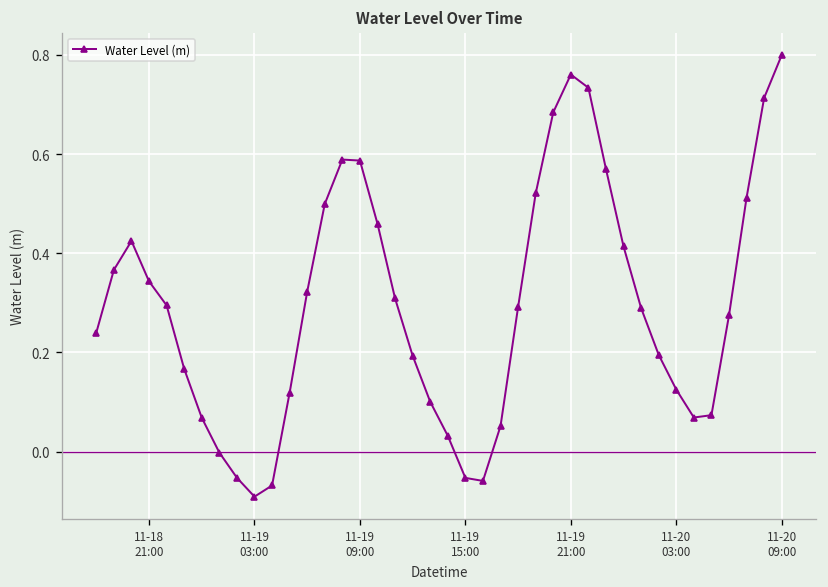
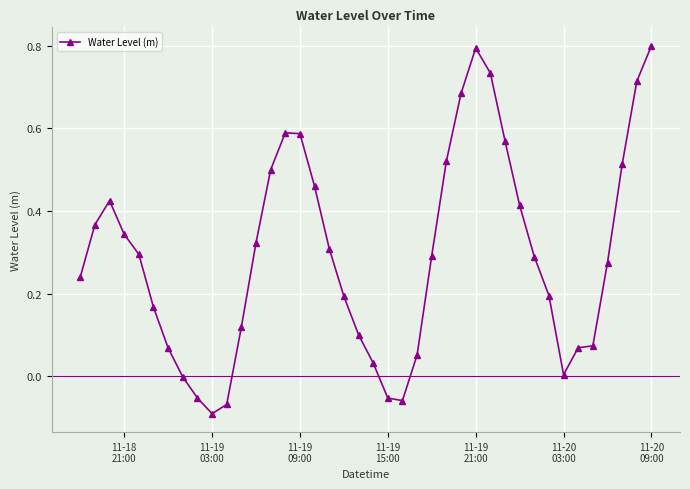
  {
    "11-18 21:00": 0.34,
    "11-19 03:00": -0.09,
    "11-19 09:00": 0.59,
    "11-19 15:00": -0.05,
-   "11-19 21:00": 0.76,
-   "11-20 03:00": 0.13,
+   "11-19 21:00": 0.79,
+   "11-20 03:00": 0.00,
    "11-20 09:00": 0.80
  }
